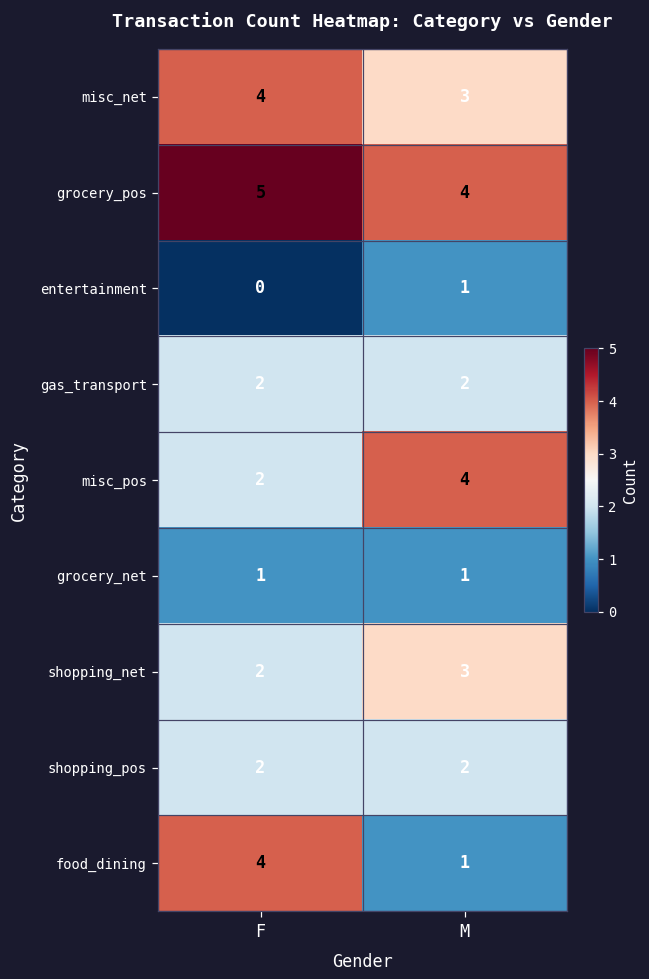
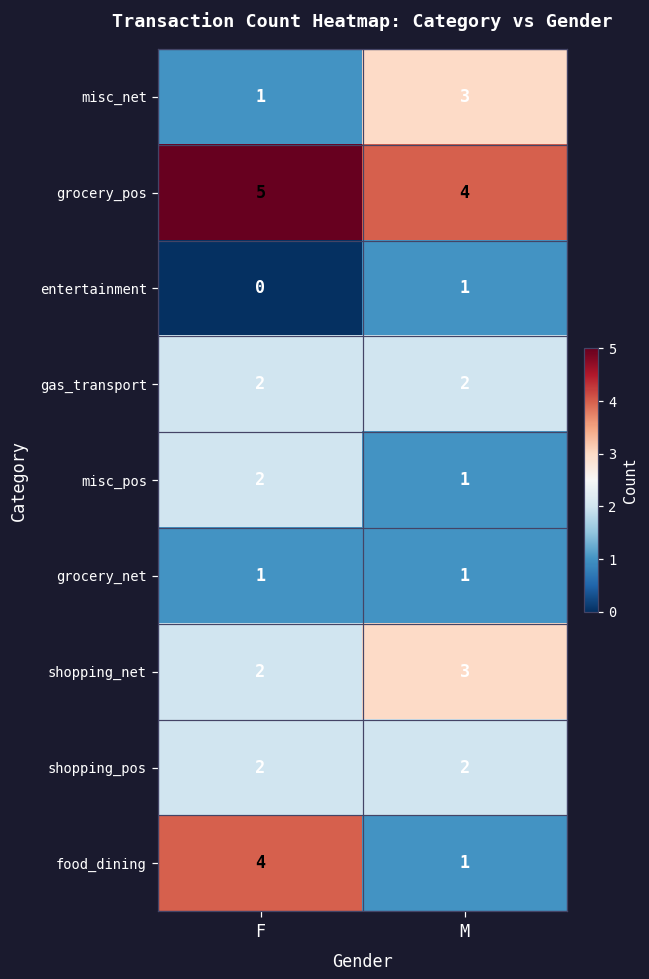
  {
    "misc_net": {
-     "F": 4,
+     "F": 1,
      "M": 3
    },
    "grocery_pos": {
      "F": 5,
      "M": 4
    },
    "entertainment": {
      "F": 0,
      "M": 1
    },
    "misc_pos": {
-     "M": 4
+     "M": 1
    },
    "grocery_net": {
      "F": 1,
      "M": 1
    },
    "shopping_net": {
      "M": 3
    },
    "food_dining": {
      "F": 4,
      "M": 1
    }
  }
